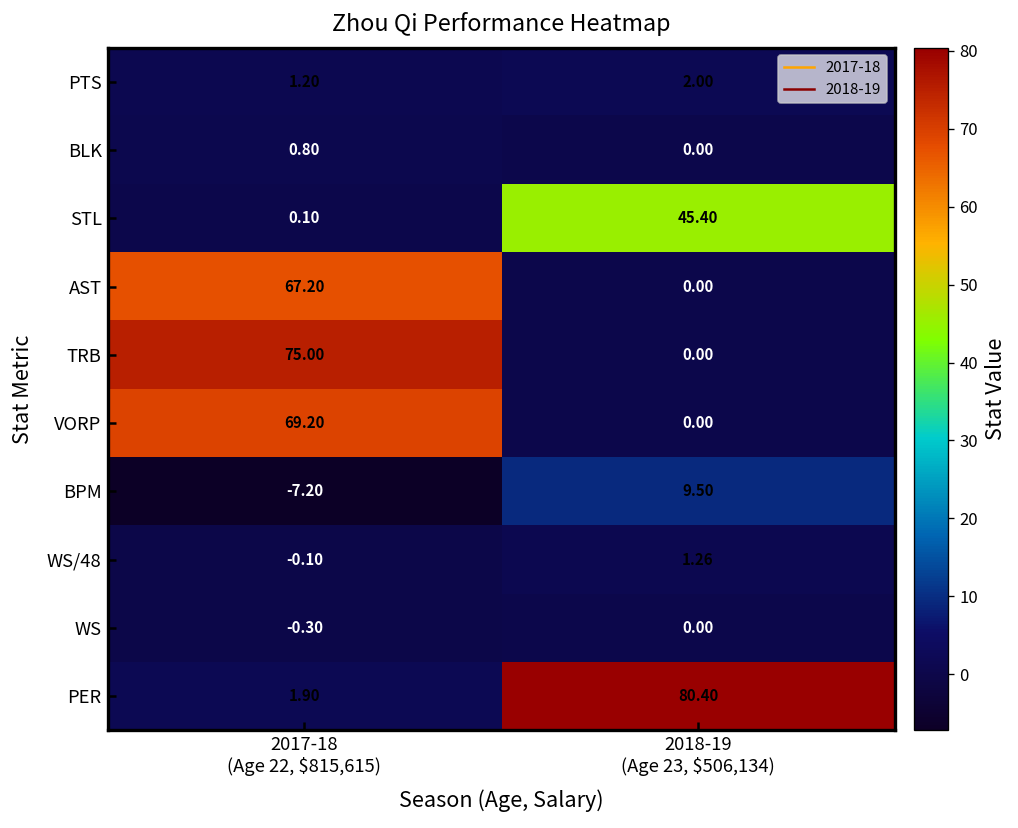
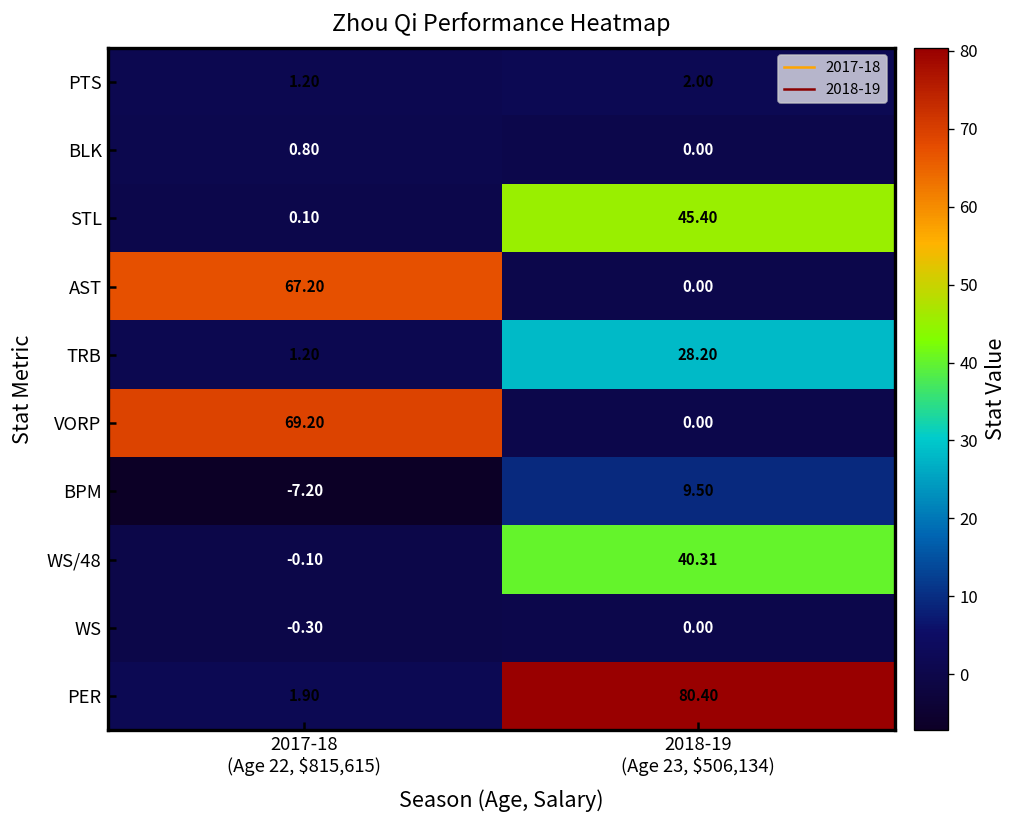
  {
    "PTS": {
      "2017-18 (Age 22, $815,615)": 1.20,
      "2018-19 (Age 23, $506,134)": 2.00
    },
    "BLK": {
      "2017-18 (Age 22, $815,615)": 0.80,
      "2018-19 (Age 23, $506,134)": 0.00
    },
    "STL": {
      "2017-18 (Age 22, $815,615)": 0.10,
      "2018-19 (Age 23, $506,134)": 45.40
    },
    "AST": {
      "2017-18 (Age 22, $815,615)": 67.20,
      "2018-19 (Age 23, $506,134)": 0.00
    },
    "TRB": {
-     "2017-18 (Age 22, $815,615)": 75.00,
-     "2018-19 (Age 23, $506,134)": 0.00
+     "2017-18 (Age 22, $815,615)": 1.20,
+     "2018-19 (Age 23, $506,134)": 28.20
    },
    "VORP": {
      "2017-18 (Age 22, $815,615)": 69.20,
      "2018-19 (Age 23, $506,134)": 0.00
    },
    "BPM": {
      "2017-18 (Age 22, $815,615)": -7.20,
      "2018-19 (Age 23, $506,134)": 9.50
    },
    "WS/48": {
      "2017-18 (Age 22, $815,615)": -0.10,
-     "2018-19 (Age 23, $506,134)": 1.26
+     "2018-19 (Age 23, $506,134)": 40.31
    },
    "WS": {
      "2017-18 (Age 22, $815,615)": -0.30,
      "2018-19 (Age 23, $506,134)": 0.00
    },
    "PER": {
      "2017-18 (Age 22, $815,615)": 1.90,
      "2018-19 (Age 23, $506,134)": 80.40
    }
  }
